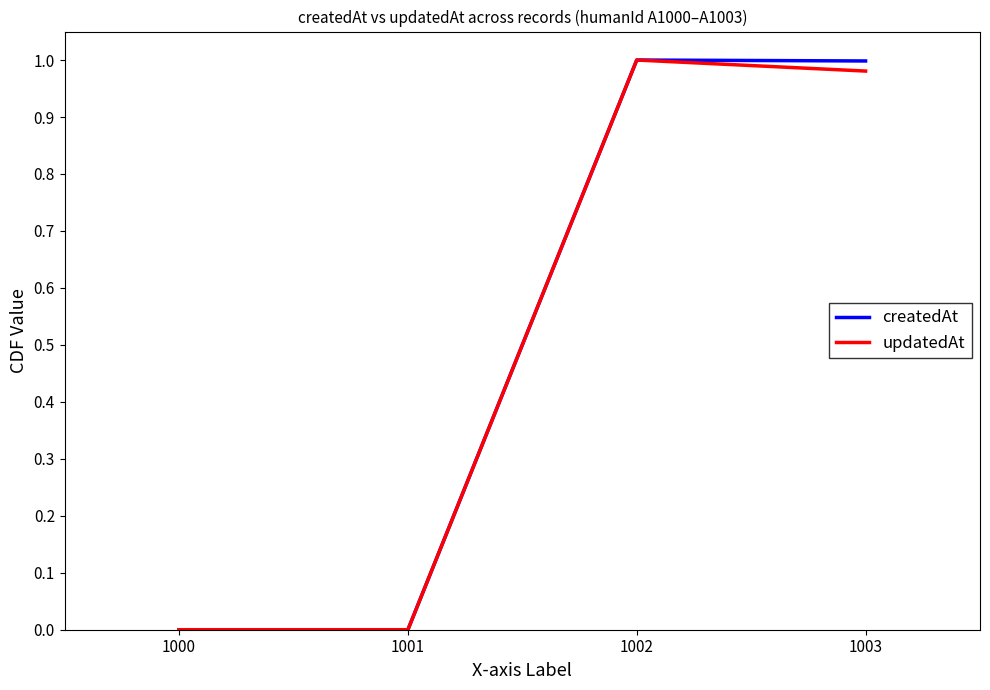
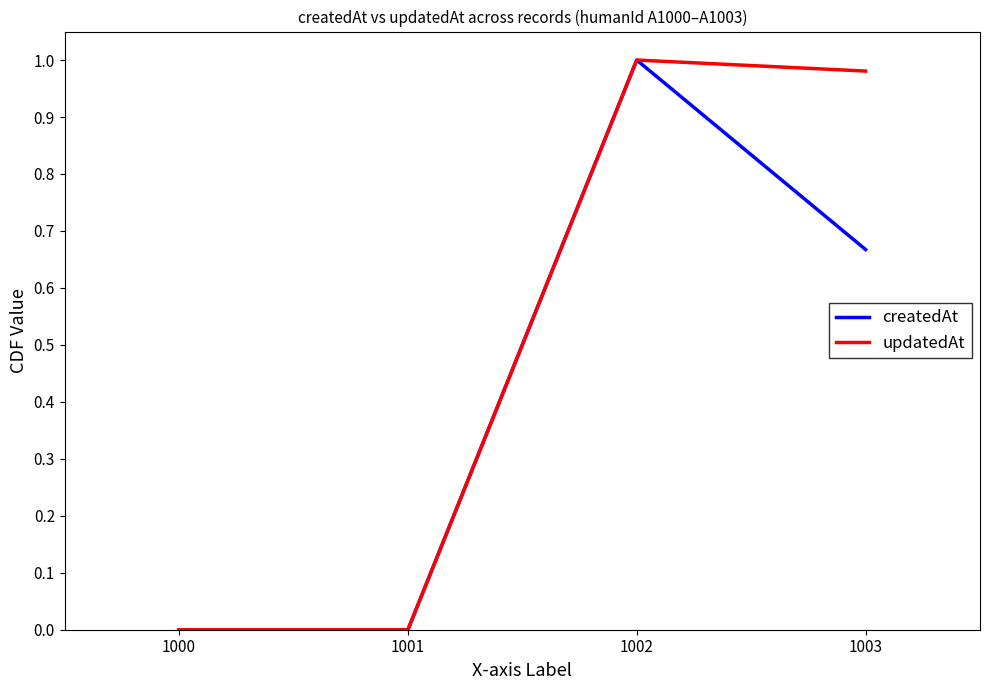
  {
    "createdAt": {
-     "1003": 1.00
+     "1003": 0.67
    },
    "updatedAt": {
      "1003": 0.98
    }
  }
